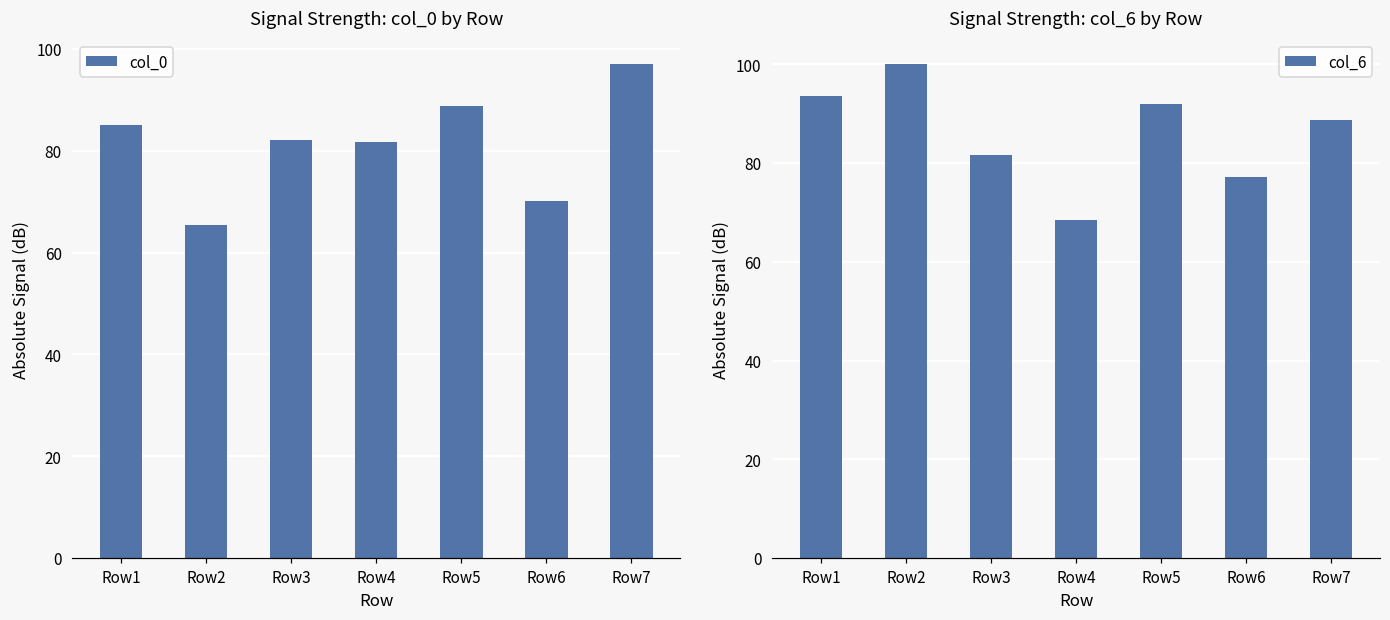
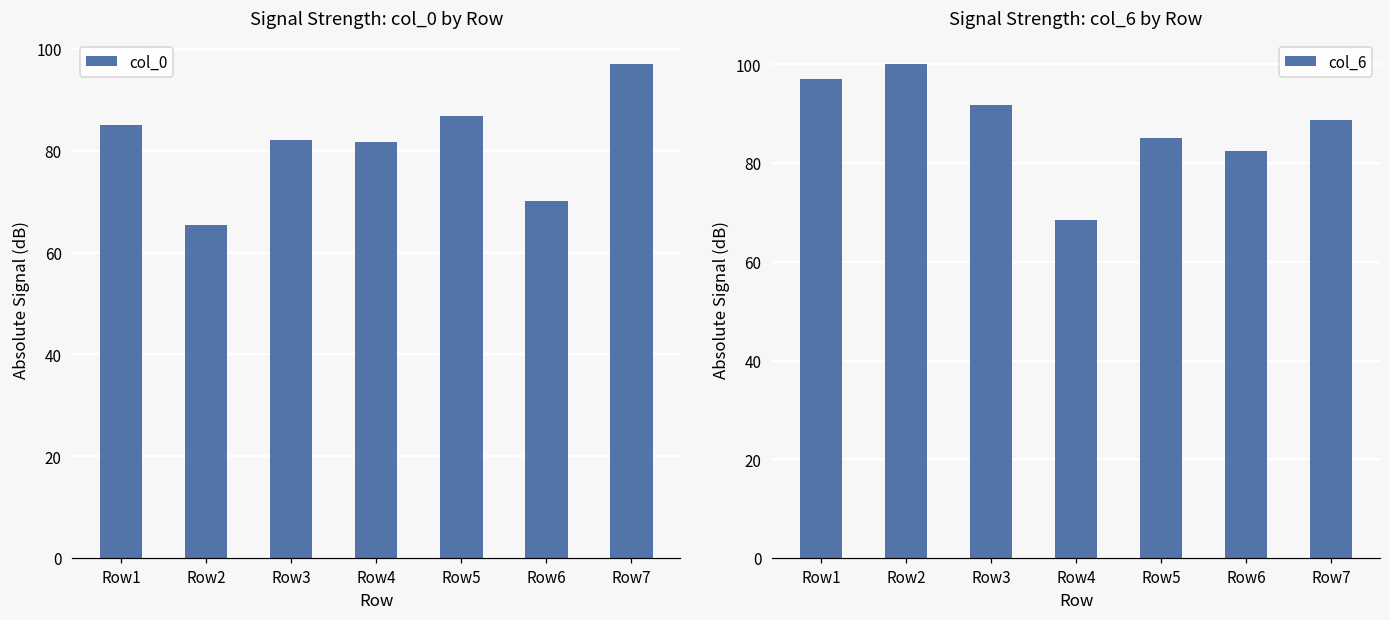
  {
    "Signal Strength: col_0 by Row": {
      "Row1": 85,
      "Row2": 65,
      "Row3": 82,
      "Row4": 82,
-     "Row5": 89,
+     "Row5": 87,
      "Row6": 70,
      "Row7": 97
    },
    "Signal Strength: col_6 by Row": {
-     "Row1": 94,
+     "Row1": 97,
      "Row2": 100,
-     "Row3": 82,
+     "Row3": 92,
      "Row4": 68,
-     "Row5": 92,
-     "Row6": 77,
+     "Row5": 85,
+     "Row6": 82,
      "Row7": 89
    }
  }
